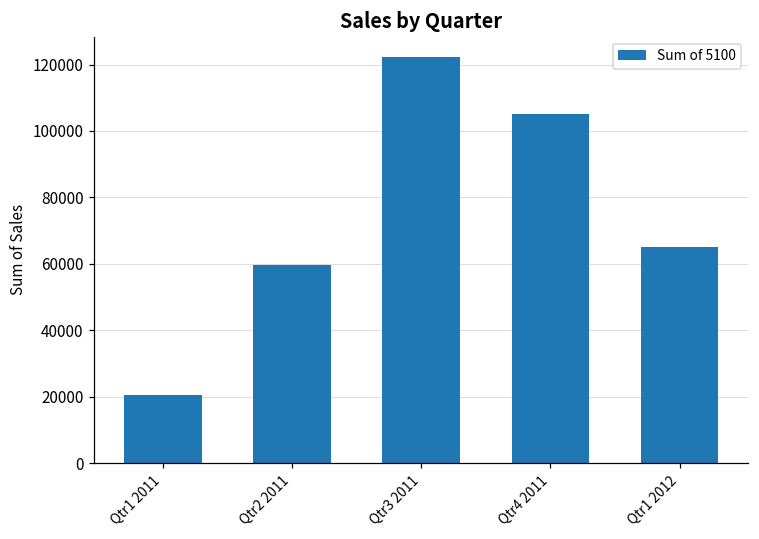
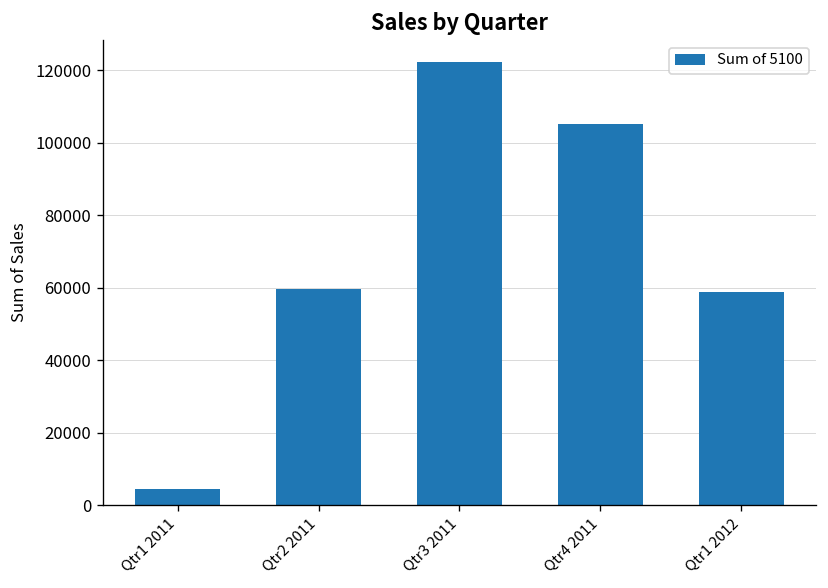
  {
-   "Qtr1 2011": 21000,
+   "Qtr1 2011": 4000,
    "Qtr2 2011": 60000,
    "Qtr3 2011": 122000,
    "Qtr4 2011": 105000,
-   "Qtr1 2012": 65000
+   "Qtr1 2012": 59000
  }
